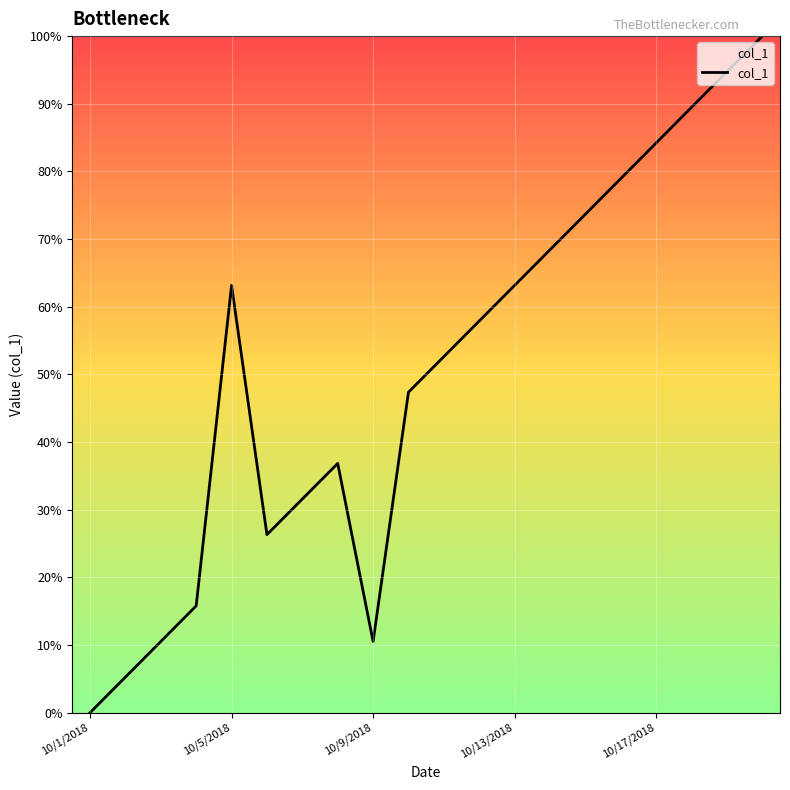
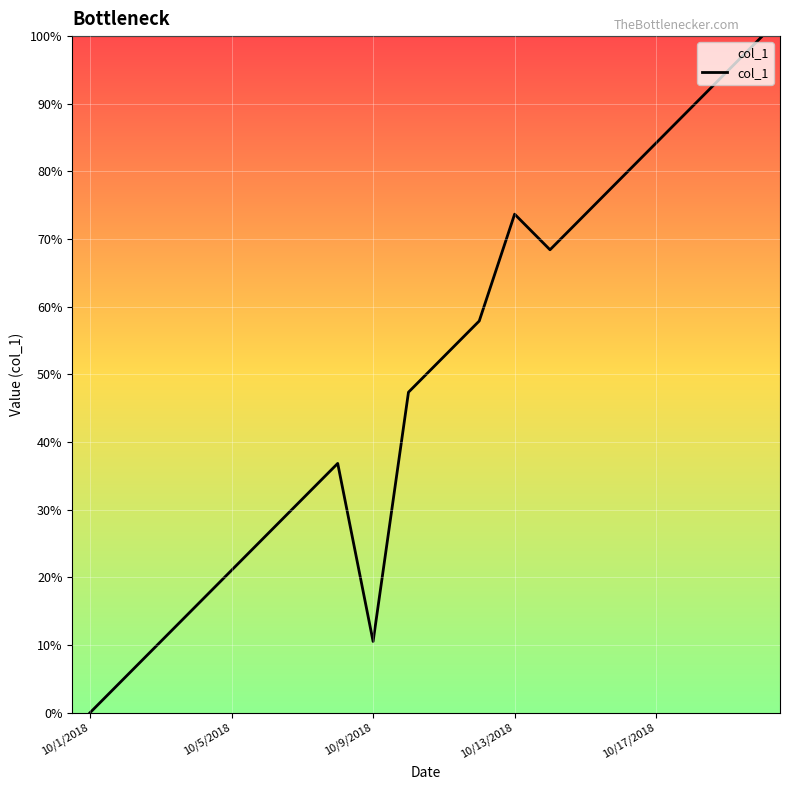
  {
    "10/1/2018": "0%",
-   "10/5/2018": "63%",
+   "10/5/2018": "21%",
    "10/9/2018": "11%",
-   "10/13/2018": "63%",
+   "10/13/2018": "74%",
    "10/17/2018": "84%"
  }
